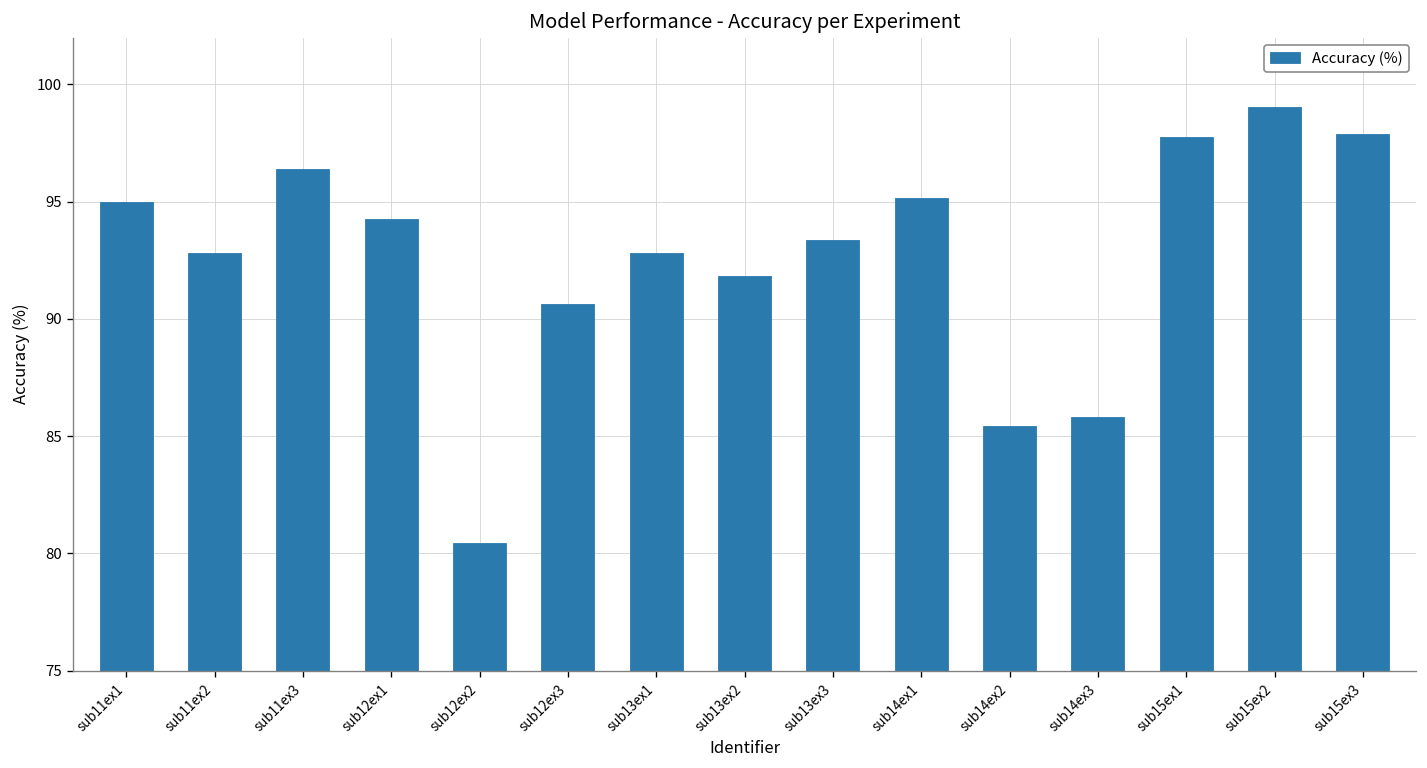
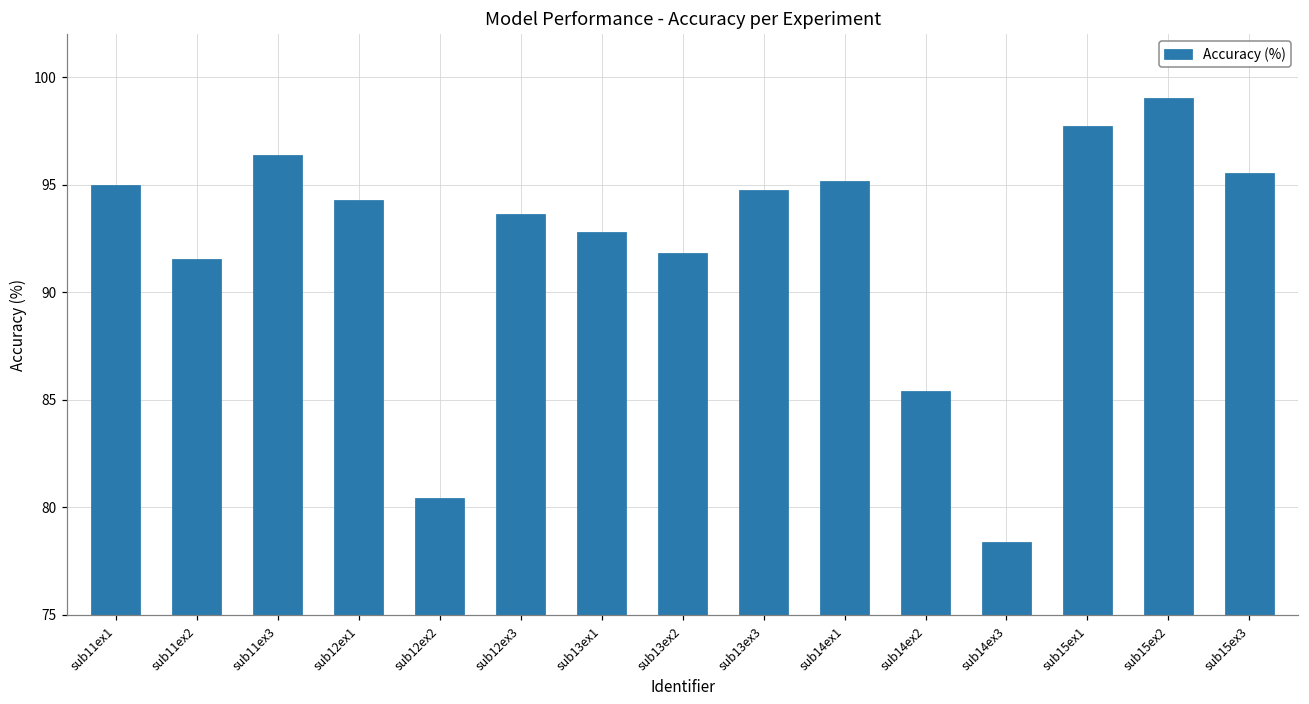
  {
    "sub11ex1": 95.0,
-   "sub11ex2": 92.8,
+   "sub11ex2": 91.6,
    "sub11ex3": 96.4,
    "sub12ex1": 94.3,
    "sub12ex2": 80.4,
-   "sub12ex3": 90.6,
+   "sub12ex3": 93.6,
    "sub13ex1": 92.8,
    "sub13ex2": 91.8,
-   "sub13ex3": 93.3,
+   "sub13ex3": 94.7,
    "sub14ex1": 95.2,
    "sub14ex2": 85.4,
-   "sub14ex3": 85.8,
+   "sub14ex3": 78.4,
    "sub15ex1": 97.7,
    "sub15ex2": 99.1,
-   "sub15ex3": 97.9
+   "sub15ex3": 95.5
  }
